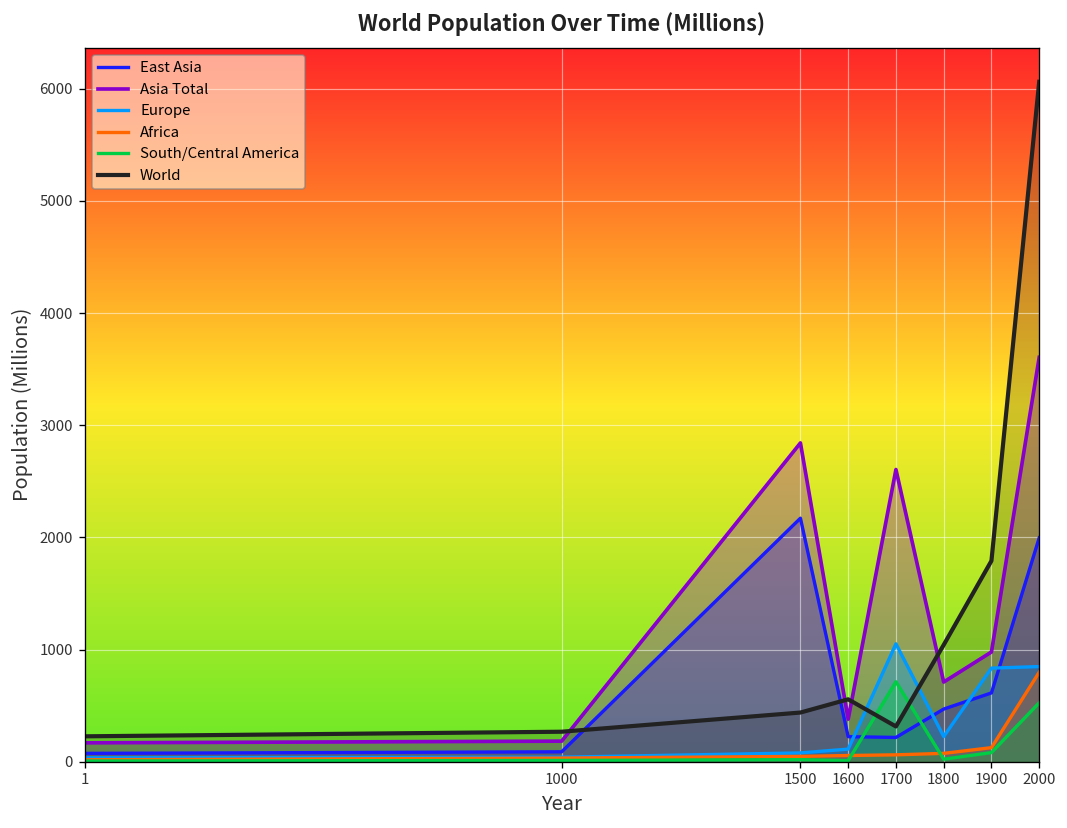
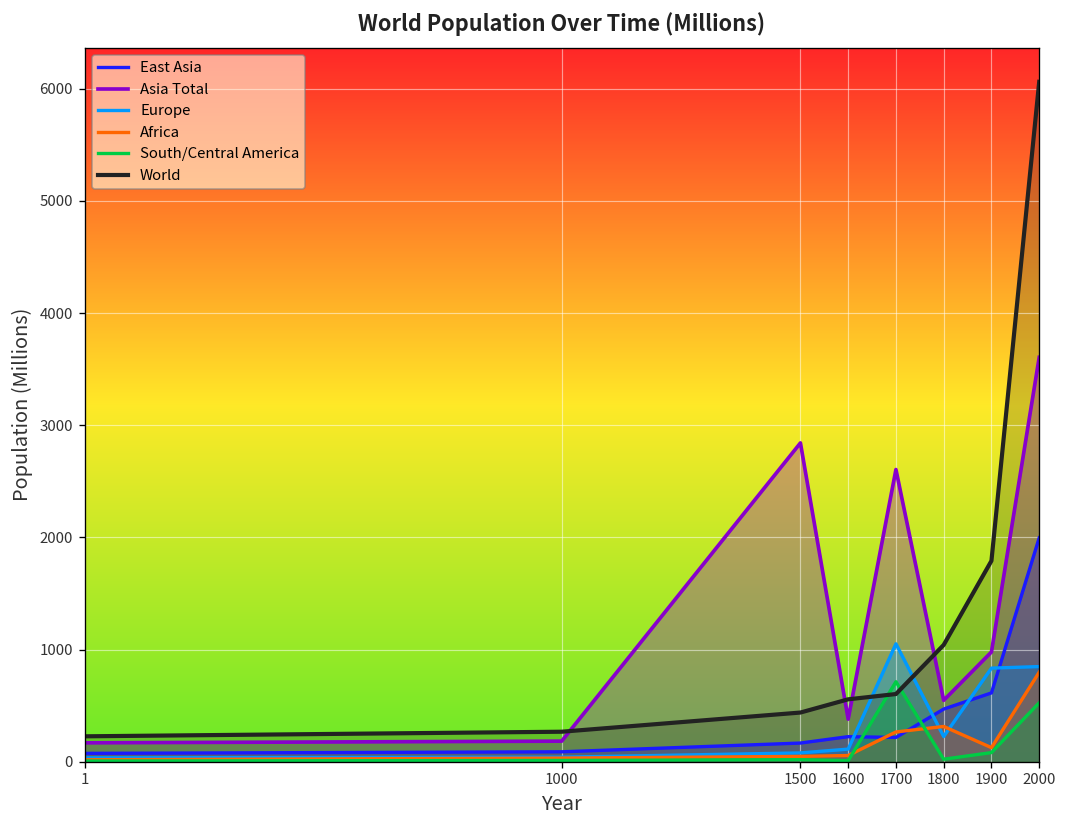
  {
    "East Asia": {
      "1": 100,
      "1000": 100,
-     "1500": 2200,
+     "1500": 200,
      "1600": 200,
      "1700": 200,
      "1800": 500,
      "1900": 600,
      "2000": 2000
    },
    "Asia Total": {
      "1": 200,
      "1000": 200,
      "1500": 2800,
      "1600": 400,
      "1700": 2600,
-     "1800": 700,
+     "1800": 500,
      "1900": 1000,
      "2000": 3600
    },
    "Europe": {
      "1500": 100,
      "1600": 100,
      "1700": 1100,
      "1800": 200,
      "1900": 800,
      "2000": 800
    },
    "Africa": {
      "1500": 0,
      "1600": 100,
-     "1700": 100,
-     "1800": 100,
+     "1700": 300,
+     "1800": 300,
      "1900": 100,
      "2000": 800
    },
    "South/Central America": {
      "1500": 0,
      "1600": 0,
      "1700": 700,
      "1800": 0,
      "1900": 100,
      "2000": 500
    },
    "World": {
      "1": 200,
      "1000": 300,
      "1500": 400,
      "1600": 600,
-     "1700": 300,
+     "1700": 600,
      "1800": 1000,
      "1900": 1800,
      "2000": 6100
    }
  }
